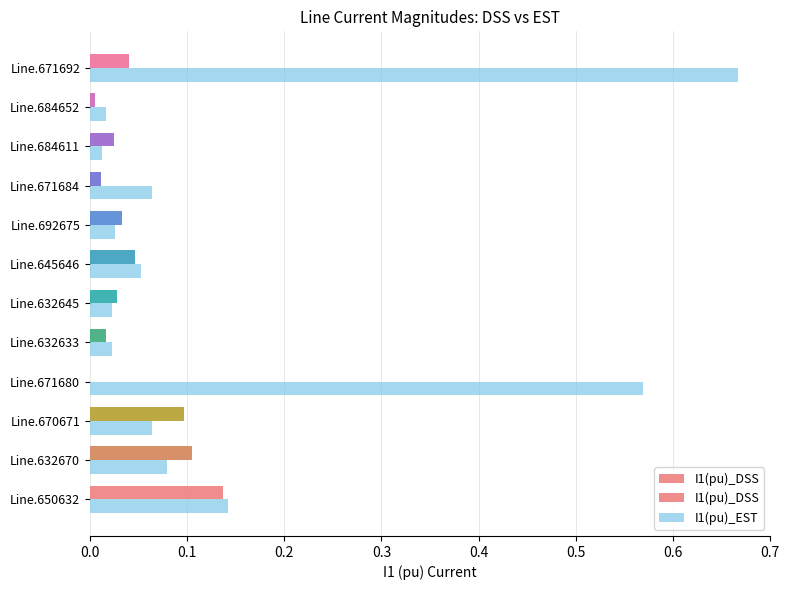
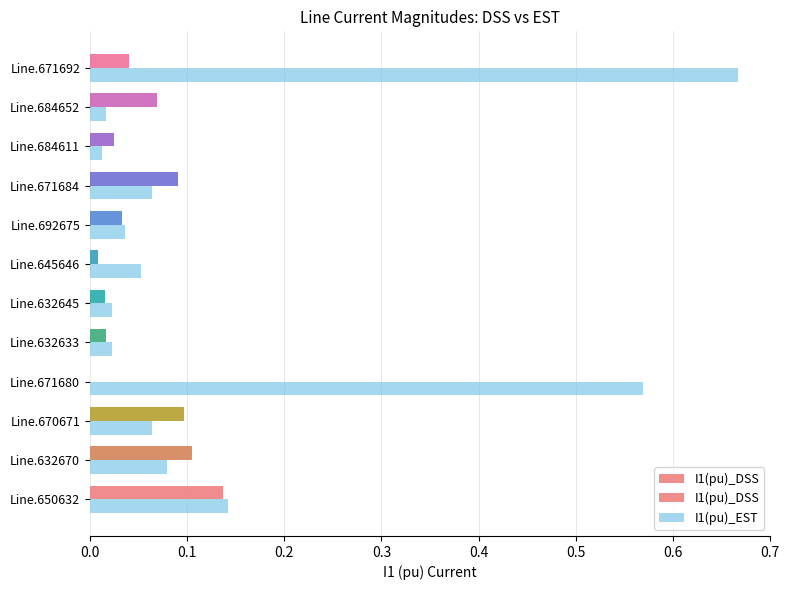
  {
    "I1(pu)_DSS": {
      "Line.671692": 0.04,
-     "Line.684652": 0.01,
+     "Line.684652": 0.07,
      "Line.684611": 0.02,
-     "Line.671684": 0.01,
+     "Line.671684": 0.09,
      "Line.692675": 0.03,
-     "Line.645646": 0.05,
-     "Line.632645": 0.03,
+     "Line.645646": 0.01,
+     "Line.632645": 0.02,
      "Line.632633": 0.02,
      "Line.670671": 0.10,
      "Line.632670": 0.10,
      "Line.650632": 0.14
    },
    "I1(pu)_EST": {
      "Line.671692": 0.67,
      "Line.684652": 0.02,
      "Line.684611": 0.01,
      "Line.671684": 0.06,
-     "Line.692675": 0.03,
+     "Line.692675": 0.04,
      "Line.645646": 0.05,
      "Line.632645": 0.02,
      "Line.632633": 0.02,
      "Line.671680": 0.57,
      "Line.670671": 0.06,
      "Line.632670": 0.08,
      "Line.650632": 0.14
    }
  }
